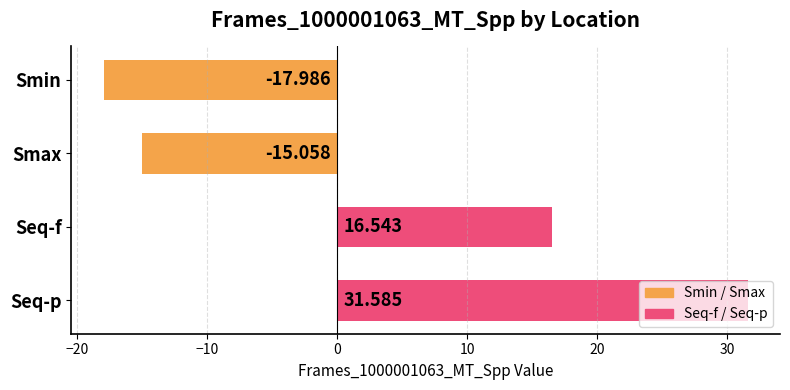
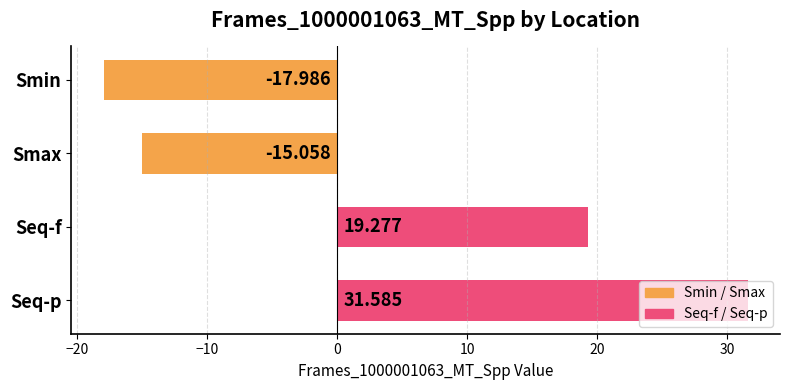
  {
    "Smin": -17.986,
    "Smax": -15.058,
-   "Seq-f": 16.543
+   "Seq-f": 19.277
  }
